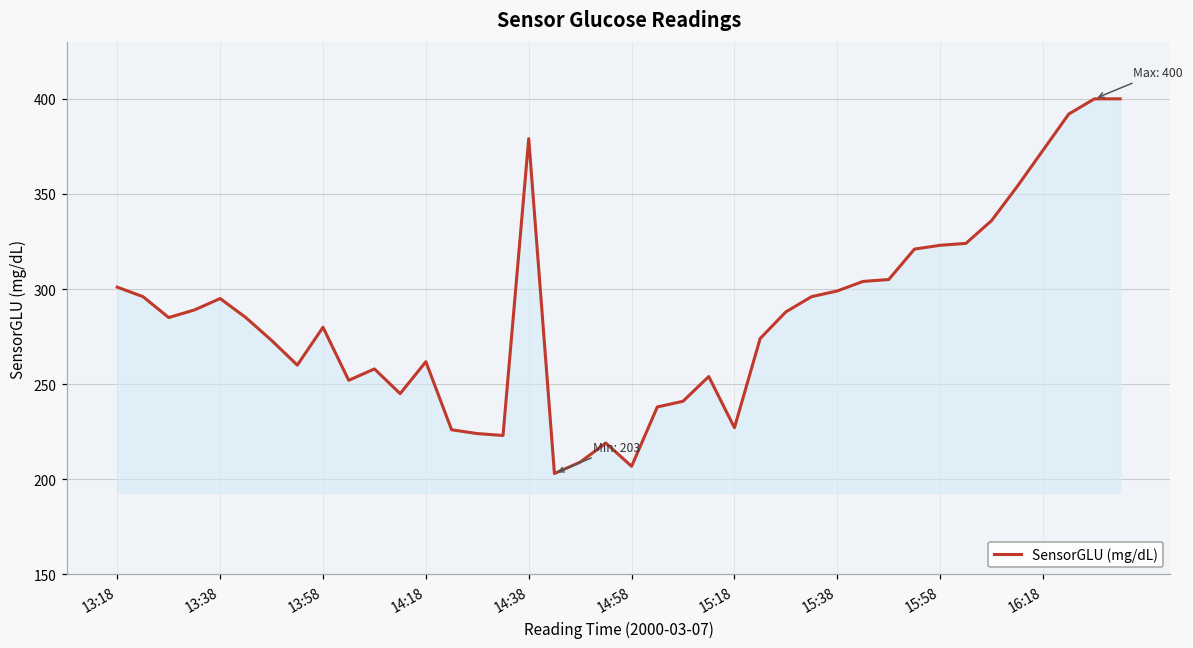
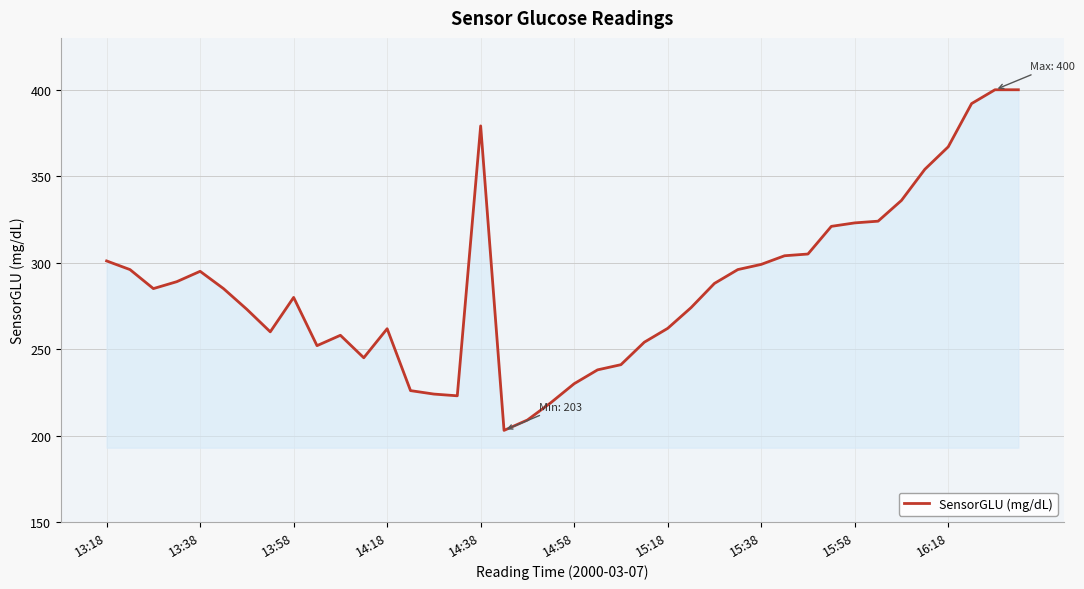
  {
    "13:18": 301,
    "13:38": 295,
    "13:58": 280,
    "14:18": 262,
    "14:38": 379,
-   "14:58": 207,
-   "15:18": 227,
+   "14:58": 230,
+   "15:18": 262,
    "15:38": 299,
    "15:58": 323,
-   "16:18": 373
+   "16:18": 367
  }
